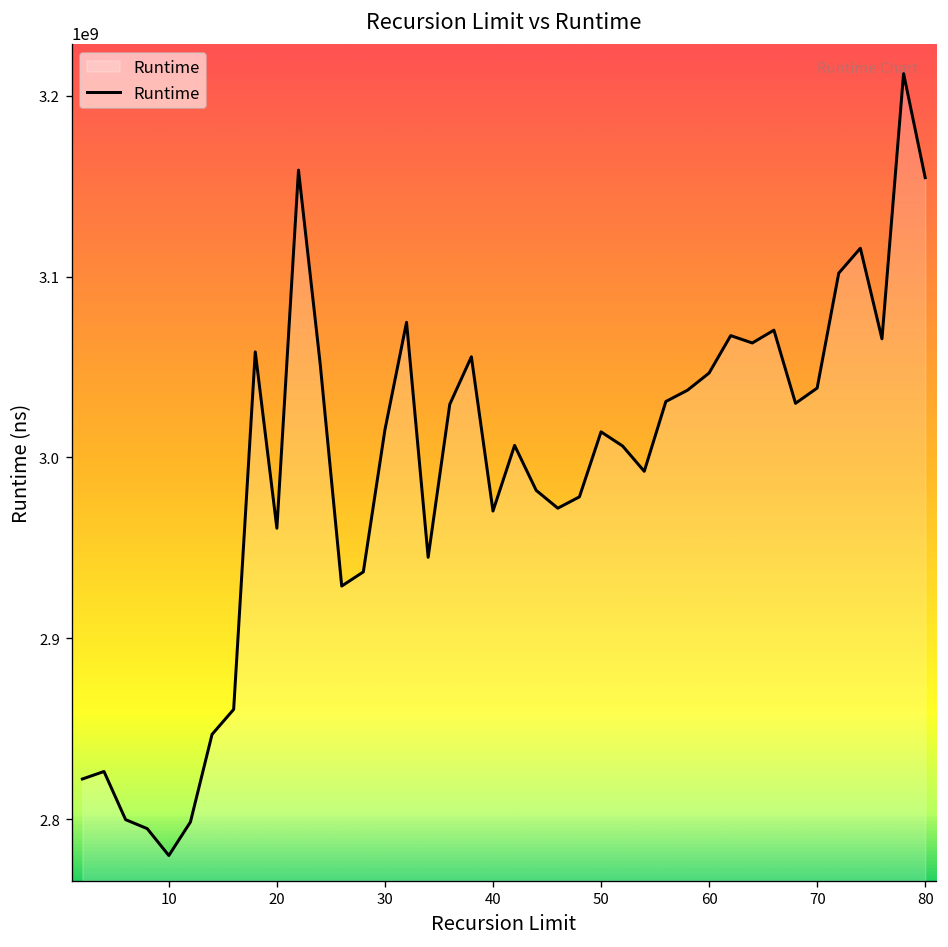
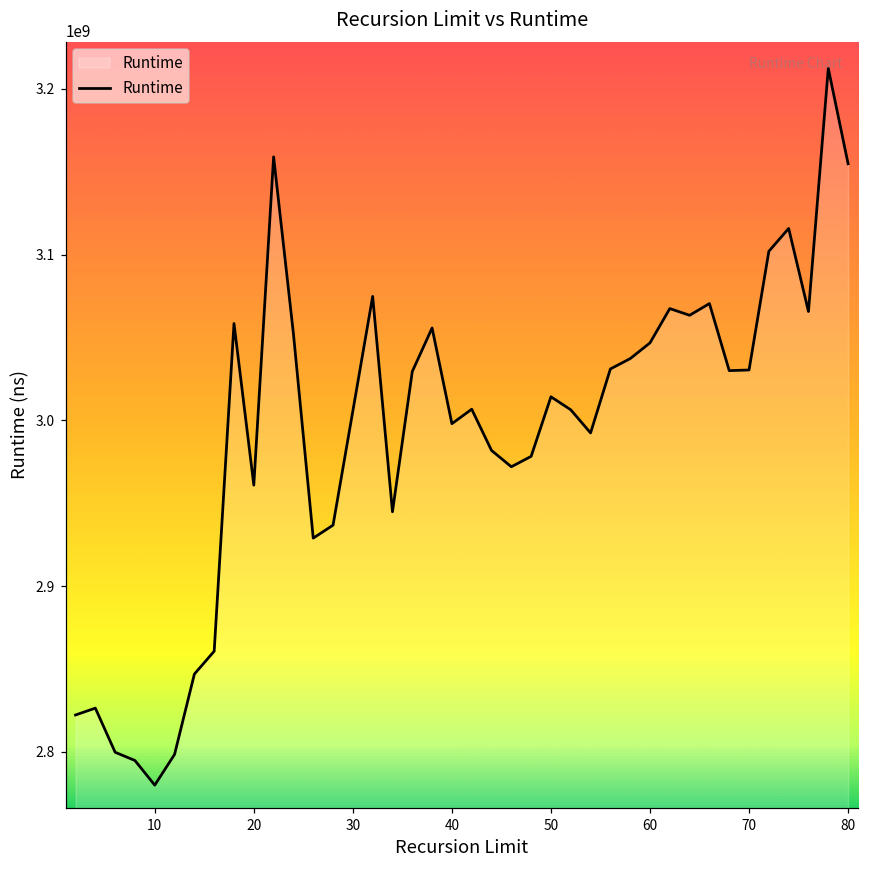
  {
    "10": 2780000000,
    "20": 2961000000,
-   "30": 3015000000,
-   "40": 2970000000,
+   "30": 3006000000,
+   "40": 2998000000,
    "50": 3014000000,
    "60": 3047000000,
-   "70": 3038000000,
+   "70": 3030000000,
    "80": 3155000000
  }
